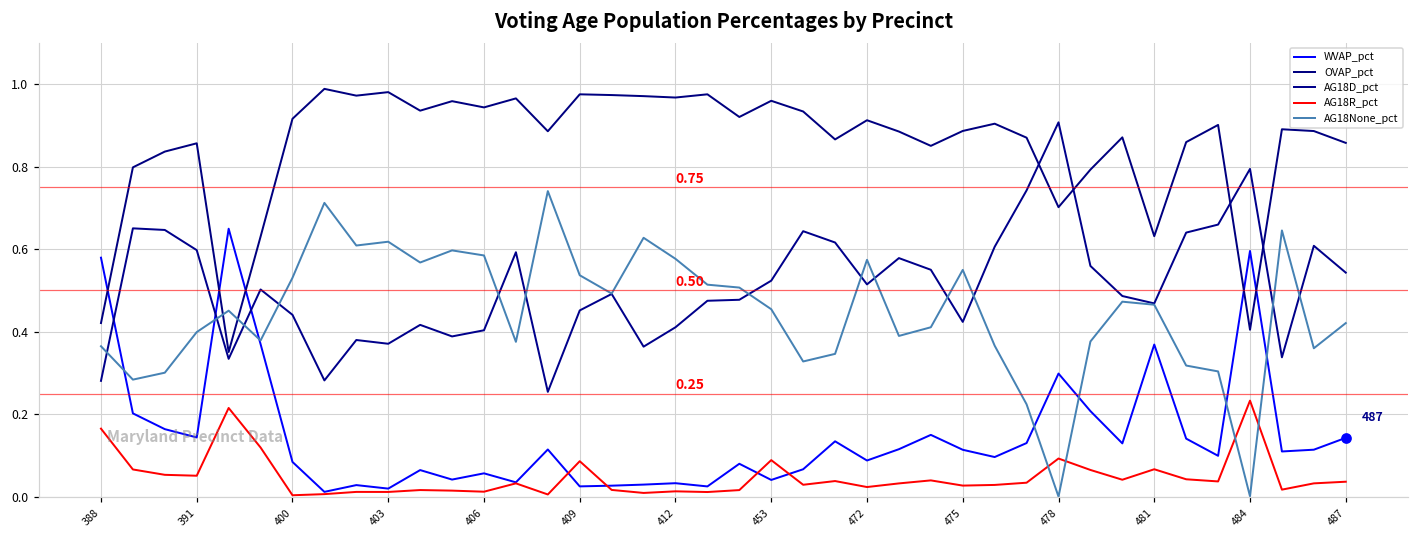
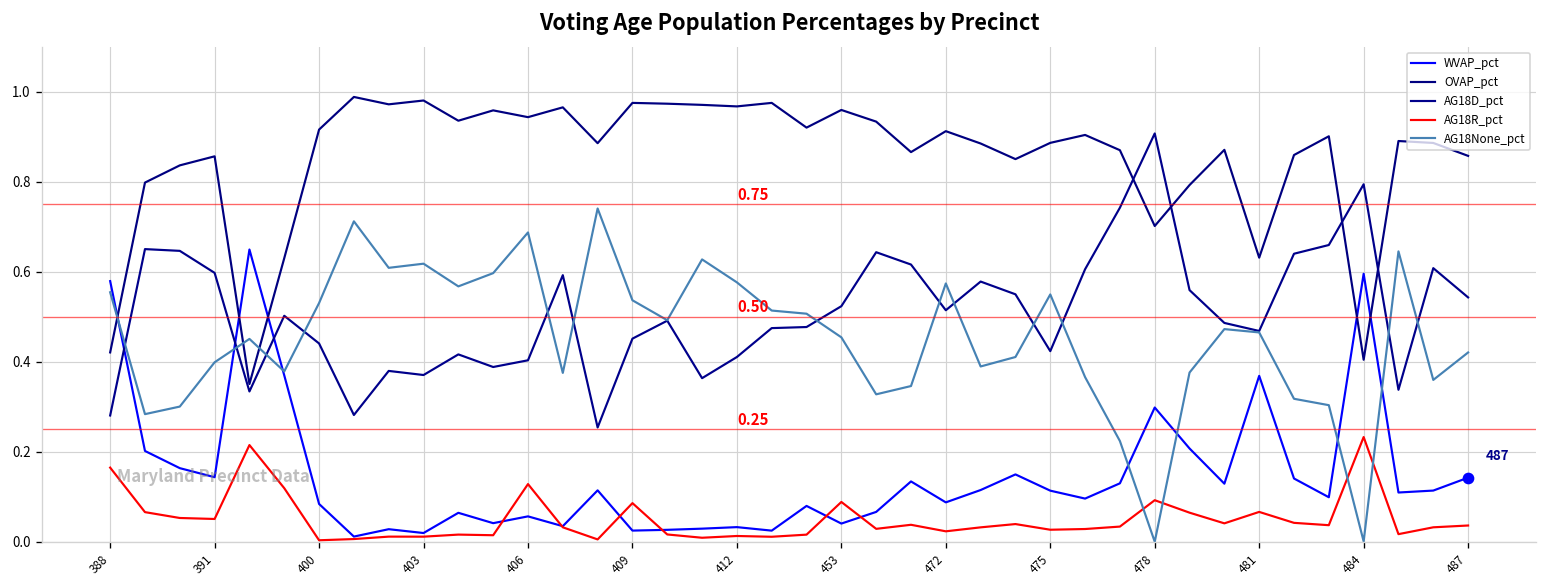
  {
    "AG18R_pct": {
      "388": 0.16,
      "391": 0.05,
      "400": 0.00,
      "403": 0.01,
-     "406": 0.01,
+     "406": 0.13,
      "409": 0.09,
      "412": 0.01,
      "453": 0.09,
      "472": 0.02,
      "475": 0.03,
      "478": 0.09,
      "481": 0.07,
      "484": 0.23,
      "487": 0.04
    },
    "AG18None_pct": {
-     "388": 0.36,
+     "388": 0.55,
      "391": 0.40,
      "400": 0.53,
      "403": 0.62,
-     "406": 0.58,
+     "406": 0.69,
      "409": 0.54,
      "412": 0.58,
      "453": 0.45,
      "472": 0.57,
      "475": 0.55,
      "478": 0.00,
      "484": 0.00,
      "487": 0.42
    }
  }
